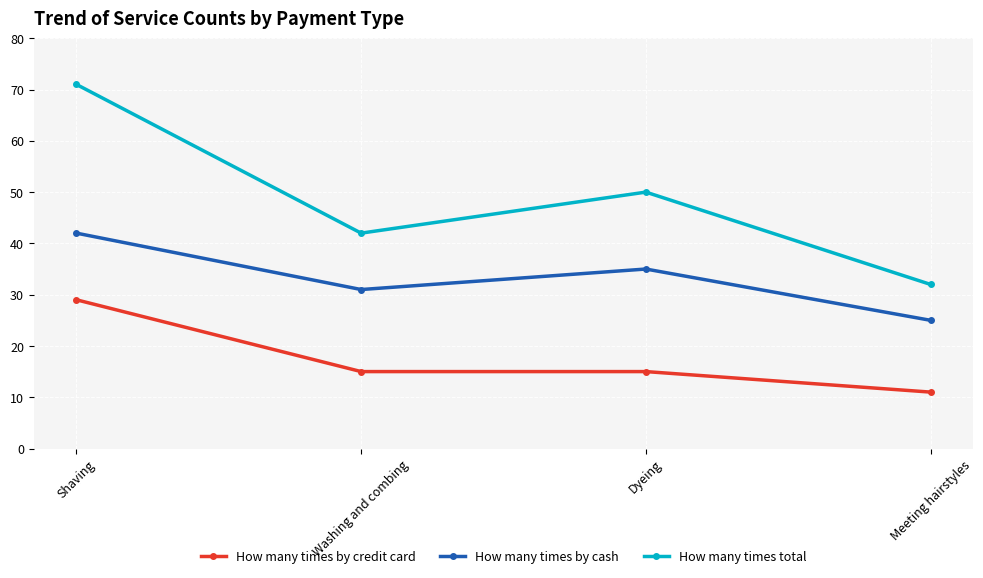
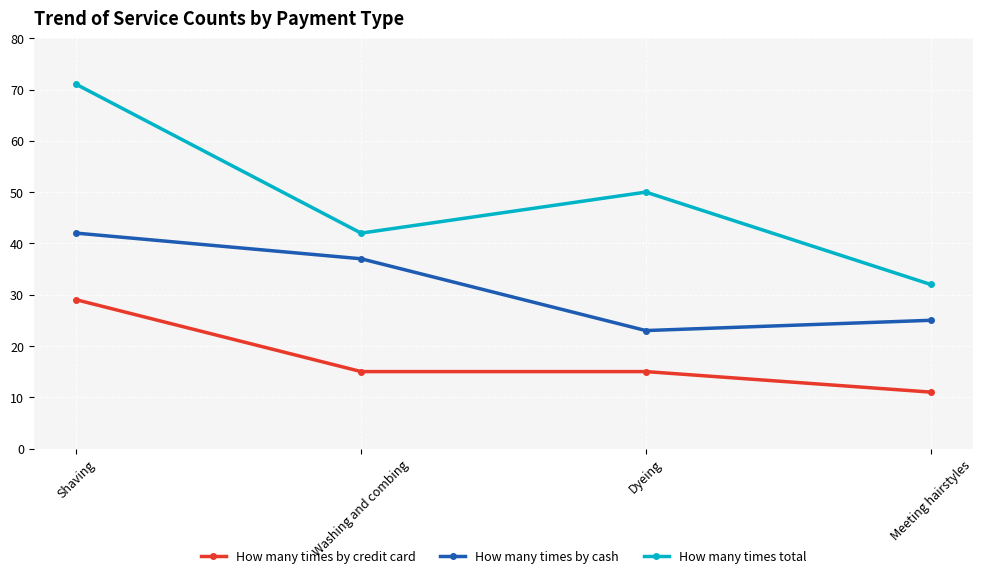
  {
    "How many times by credit card": {
      "Shaving": 29,
      "Washing and combing": 15,
      "Dyeing": 15,
      "Meeting hairstyles": 11
    },
    "How many times by cash": {
      "Shaving": 42,
-     "Washing and combing": 31,
-     "Dyeing": 35,
+     "Washing and combing": 37,
+     "Dyeing": 23,
      "Meeting hairstyles": 25
    },
    "How many times total": {
      "Shaving": 71,
      "Washing and combing": 42,
      "Dyeing": 50,
      "Meeting hairstyles": 32
    }
  }
